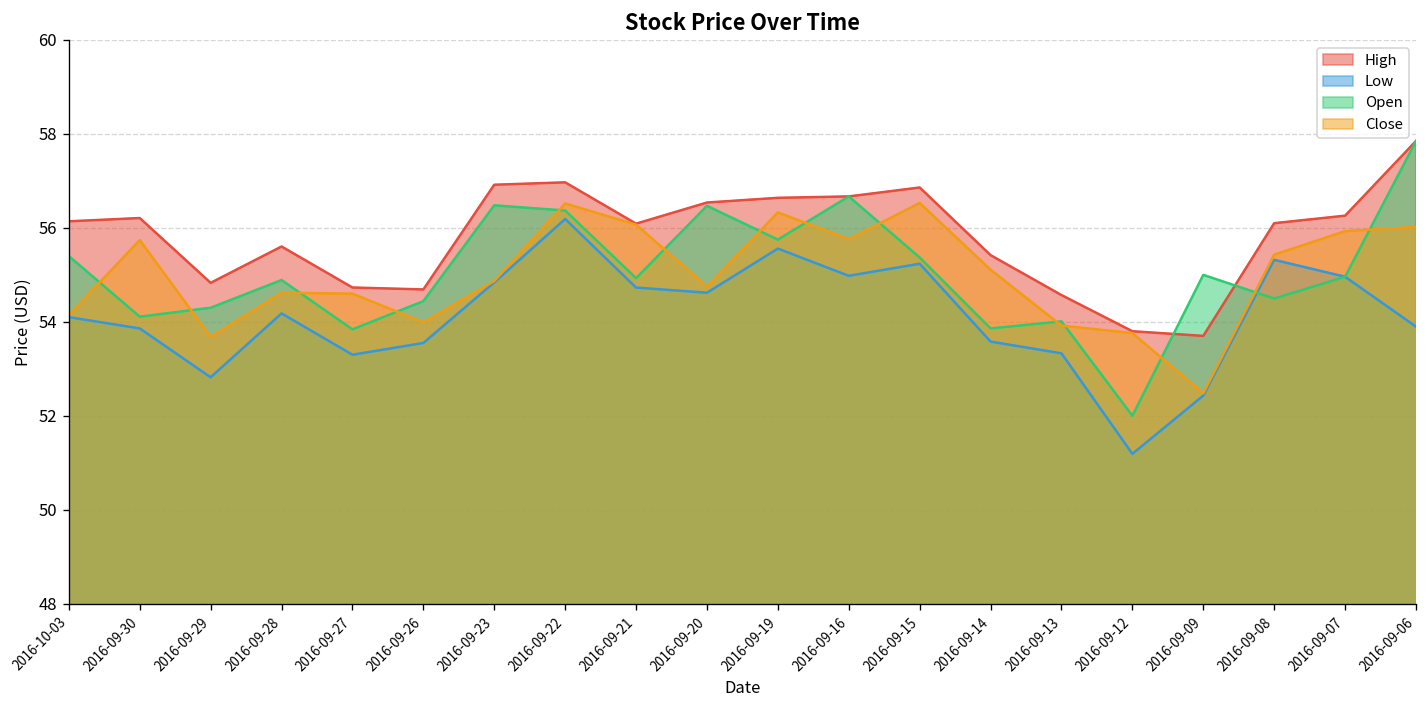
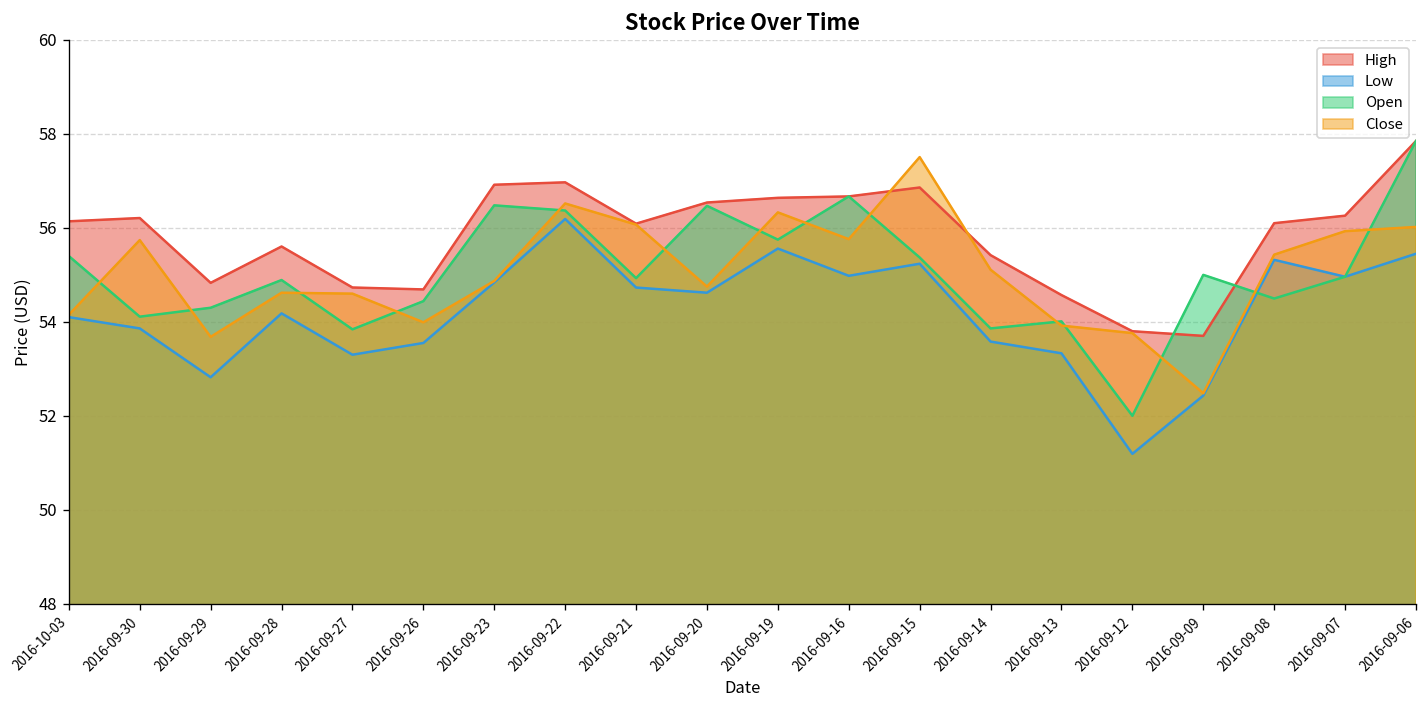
  {
    "High": {
      "2016-10-03": 56.1,
      "2016-09-30": 56.2,
      "2016-09-29": 54.8,
      "2016-09-28": 55.6,
      "2016-09-27": 54.7,
      "2016-09-26": 54.7,
      "2016-09-23": 56.9,
      "2016-09-22": 57.0,
      "2016-09-20": 56.5,
      "2016-09-19": 56.6,
      "2016-09-15": 56.9,
      "2016-09-14": 55.4,
      "2016-09-13": 54.6,
      "2016-09-09": 53.7,
      "2016-09-08": 56.1,
      "2016-09-07": 56.3
    },
    "Low": {
      "2016-09-30": 53.9,
      "2016-09-29": 52.8,
      "2016-09-28": 54.2,
      "2016-09-27": 53.3,
      "2016-09-26": 53.5,
      "2016-09-22": 56.2,
      "2016-09-21": 54.7,
      "2016-09-20": 54.6,
      "2016-09-19": 55.6,
      "2016-09-16": 55.0,
      "2016-09-15": 55.2,
      "2016-09-14": 53.6,
      "2016-09-13": 53.3,
      "2016-09-12": 51.2,
      "2016-09-08": 55.3,
-     "2016-09-06": 53.9
+     "2016-09-06": 55.5
    },
    "Open": {
      "2016-10-03": 55.4,
      "2016-09-30": 54.1,
      "2016-09-29": 54.3,
      "2016-09-28": 54.9,
      "2016-09-27": 53.8,
      "2016-09-26": 54.4,
      "2016-09-23": 56.5,
      "2016-09-22": 56.4,
      "2016-09-21": 54.9,
      "2016-09-20": 56.5,
      "2016-09-19": 55.8,
      "2016-09-15": 55.4,
      "2016-09-14": 53.9,
      "2016-09-13": 54.0,
      "2016-09-12": 52.0,
      "2016-09-09": 55.0,
      "2016-09-08": 54.5
    },
    "Close": {
      "2016-09-30": 55.7,
      "2016-09-29": 53.7,
      "2016-09-28": 54.6,
      "2016-09-27": 54.6,
      "2016-09-26": 54.0,
      "2016-09-22": 56.5,
      "2016-09-20": 54.8,
      "2016-09-19": 56.3,
      "2016-09-16": 55.8,
-     "2016-09-15": 56.5,
+     "2016-09-15": 57.5,
      "2016-09-14": 55.1,
      "2016-09-13": 53.9,
      "2016-09-08": 55.4,
      "2016-09-07": 55.9,
      "2016-09-06": 56.0
    }
  }
